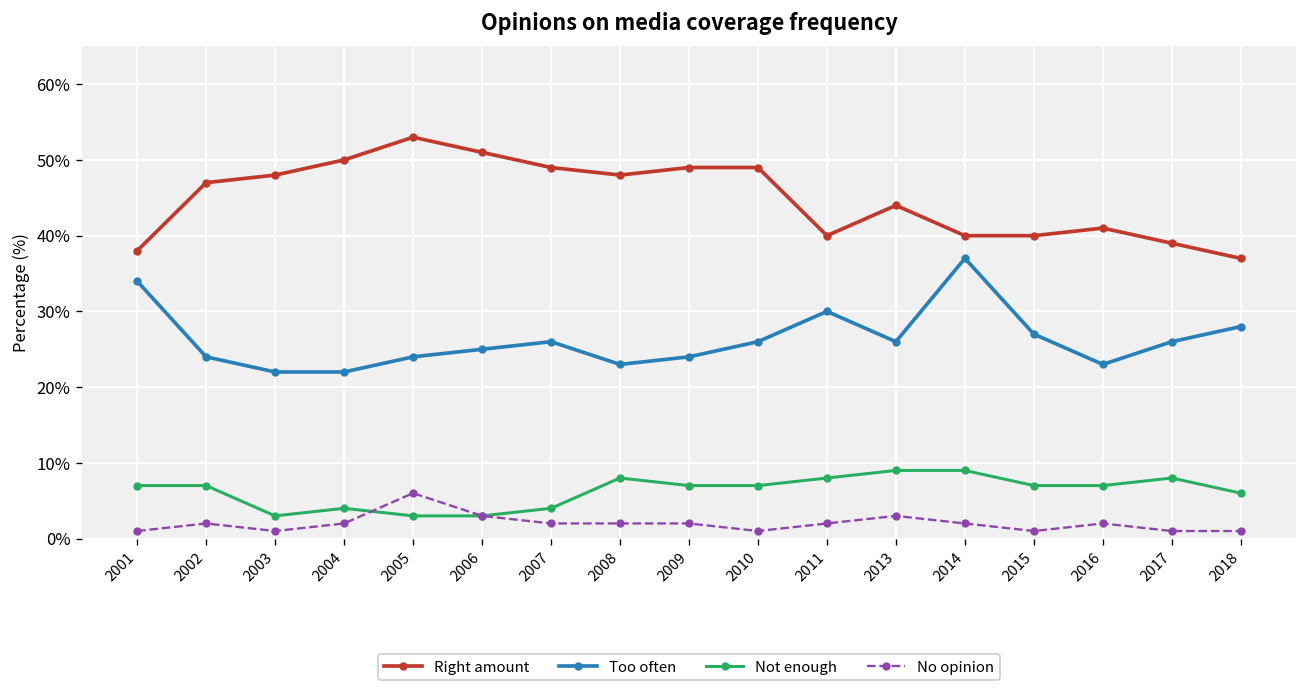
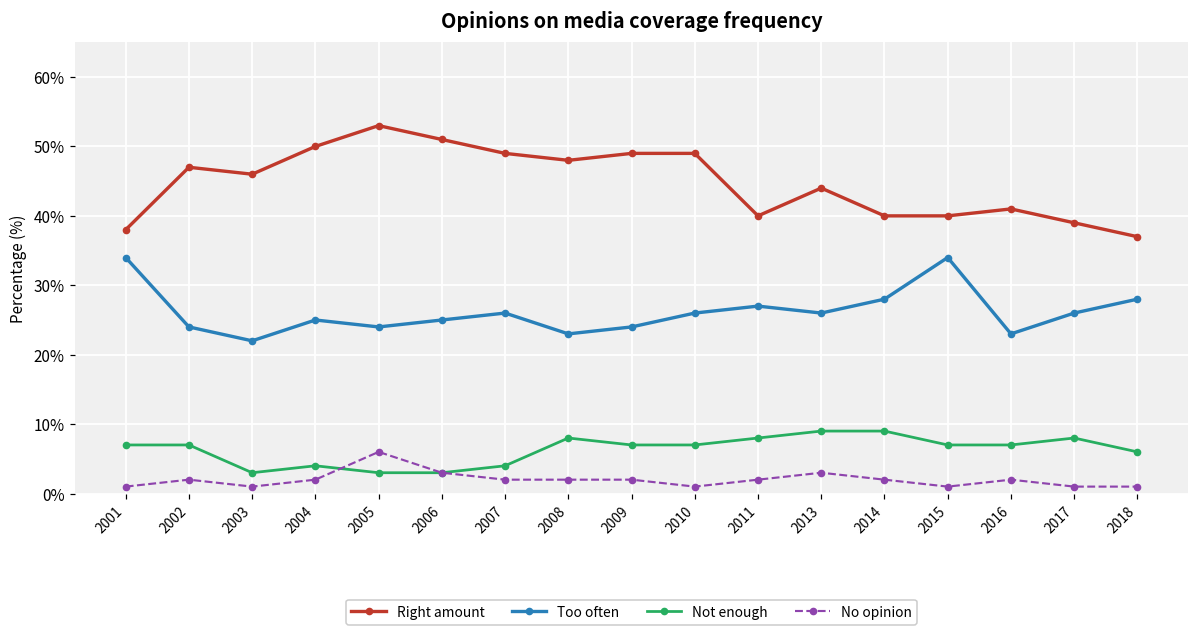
  {
    "Right amount": {
      "2001": "38%",
      "2002": "47%",
-     "2003": "48%",
+     "2003": "46%",
      "2004": "50%",
      "2005": "53%",
      "2006": "51%",
      "2007": "49%",
      "2008": "48%",
      "2009": "49%",
      "2010": "49%",
      "2011": "40%",
      "2013": "44%",
      "2014": "40%",
      "2015": "40%",
      "2016": "41%",
      "2017": "39%",
      "2018": "37%"
    },
    "Too often": {
      "2001": "34%",
      "2002": "24%",
      "2003": "22%",
-     "2004": "22%",
+     "2004": "25%",
      "2005": "24%",
      "2006": "25%",
      "2007": "26%",
      "2008": "23%",
      "2009": "24%",
      "2010": "26%",
-     "2011": "30%",
+     "2011": "27%",
      "2013": "26%",
-     "2014": "37%",
-     "2015": "27%",
+     "2014": "28%",
+     "2015": "34%",
      "2016": "23%",
      "2017": "26%",
      "2018": "28%"
    },
    "Not enough": {
      "2001": "7%",
      "2002": "7%",
      "2003": "3%",
      "2004": "4%",
      "2005": "3%",
      "2007": "4%",
      "2008": "8%",
      "2009": "7%",
      "2010": "7%",
      "2011": "8%",
      "2013": "9%",
      "2014": "9%",
      "2015": "7%",
      "2016": "7%",
      "2017": "8%",
      "2018": "6%"
    },
    "No opinion": {
      "2001": "1%",
      "2002": "2%",
      "2003": "1%",
      "2004": "2%",
      "2005": "6%",
      "2007": "2%",
      "2008": "2%",
      "2009": "2%",
      "2010": "1%",
      "2011": "2%",
      "2013": "3%",
      "2014": "2%",
      "2015": "1%",
      "2016": "2%",
      "2017": "1%",
      "2018": "1%"
    }
  }
